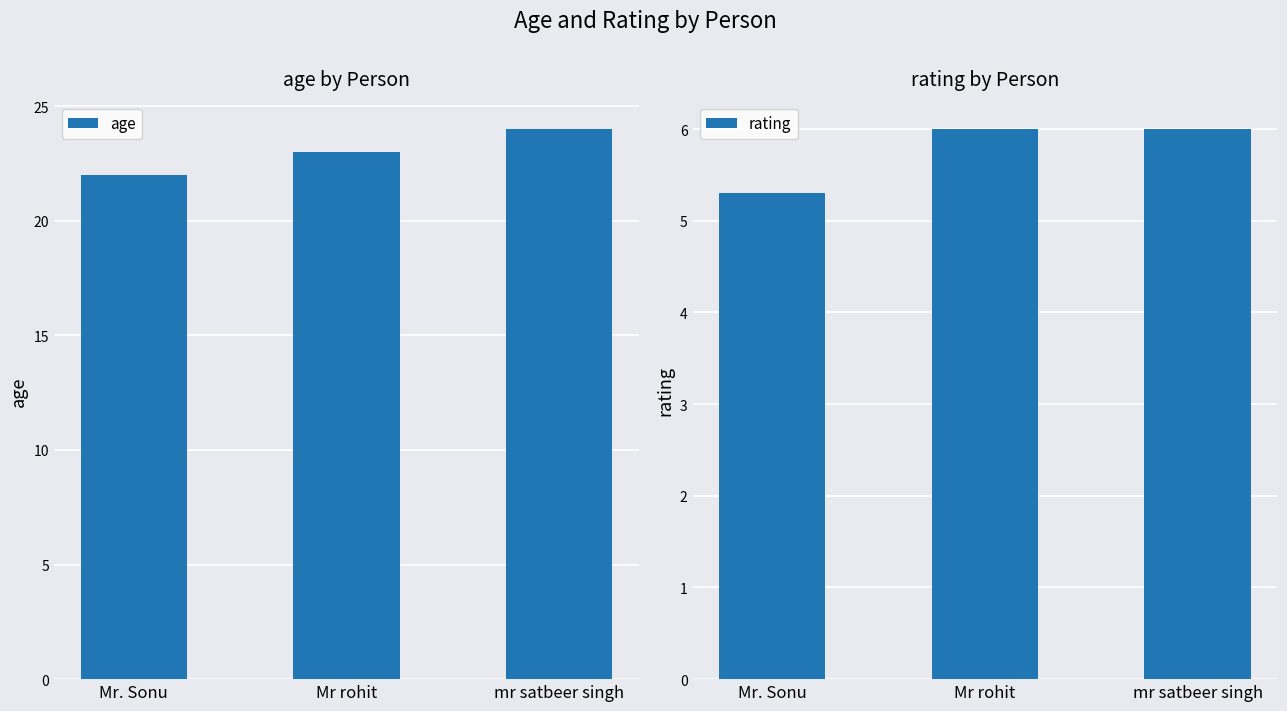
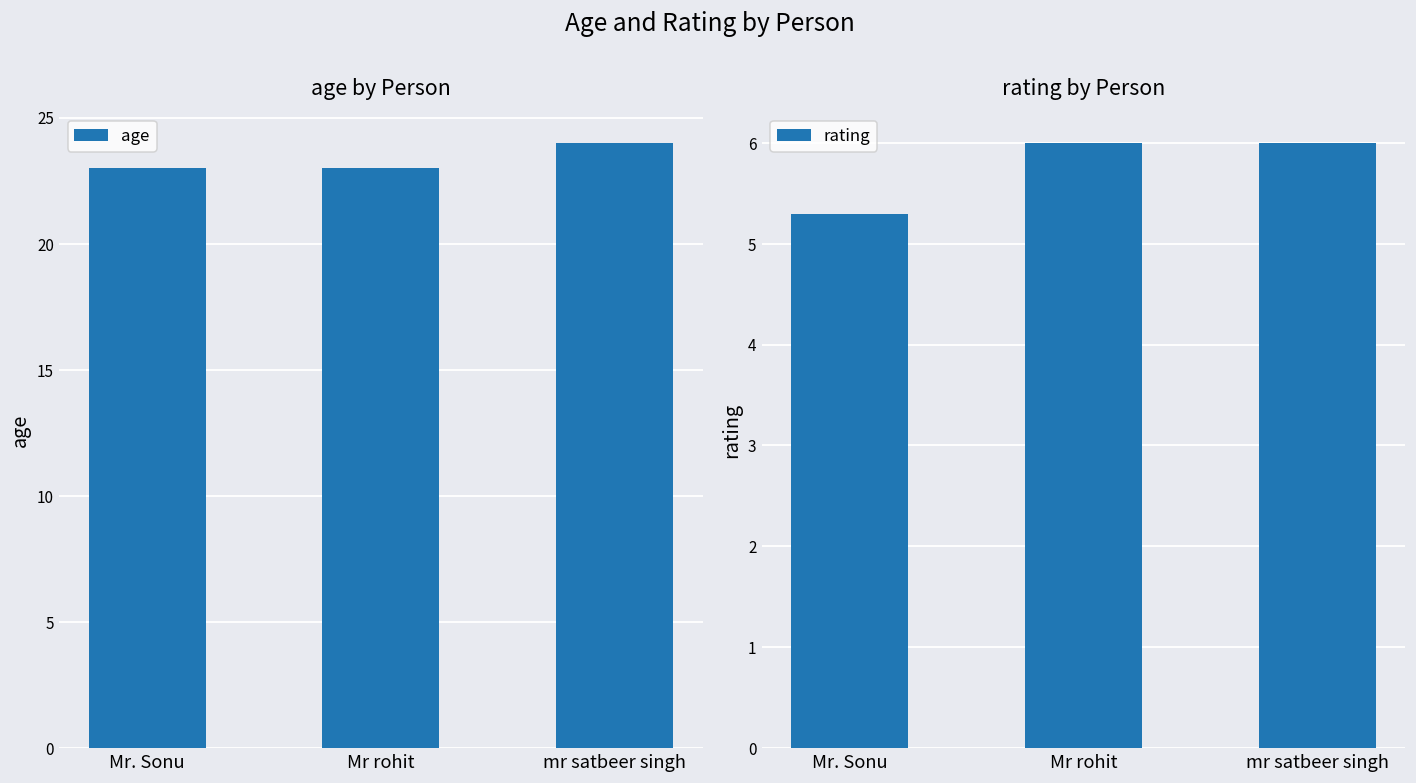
  {
    "age by Person": {
-     "Mr. Sonu": 22,
+     "Mr. Sonu": 23,
      "Mr rohit": 23,
      "mr satbeer singh": 24
    },
    "rating by Person": {
      "Mr. Sonu": 5.3,
      "Mr rohit": 6.0,
      "mr satbeer singh": 6.0
    }
  }
